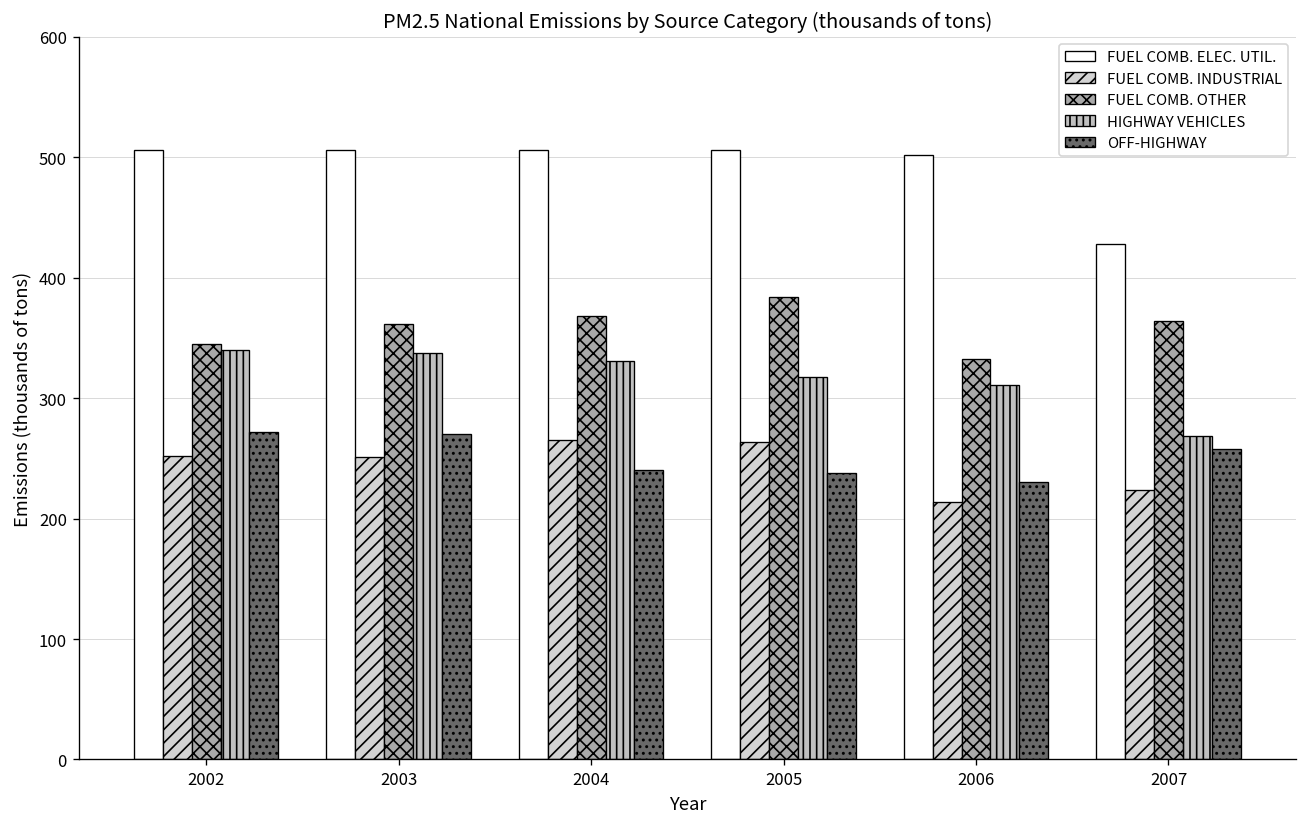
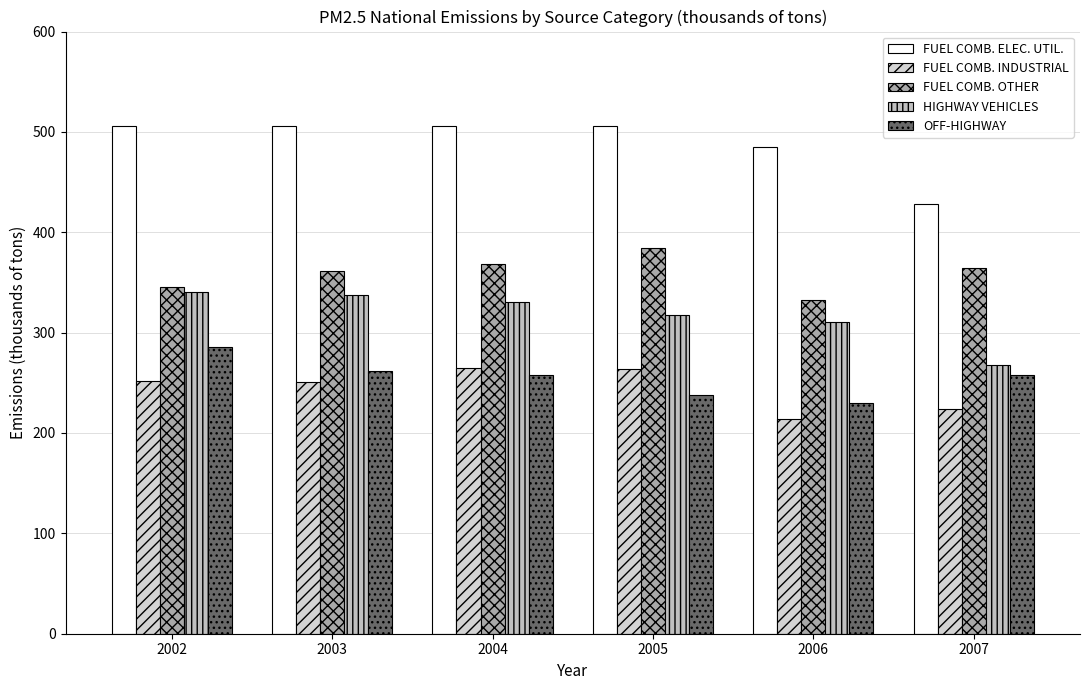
  {
    "FUEL COMB. ELEC. UTIL.": {
      "2002": 506,
      "2003": 506,
      "2004": 506,
      "2005": 506,
-     "2006": 502,
+     "2006": 485,
      "2007": 428
    },
    "OFF-HIGHWAY": {
-     "2002": 272,
-     "2003": 270,
-     "2004": 240,
+     "2002": 285,
+     "2003": 261,
+     "2004": 258,
      "2005": 238,
      "2006": 230,
      "2007": 258
    }
  }
